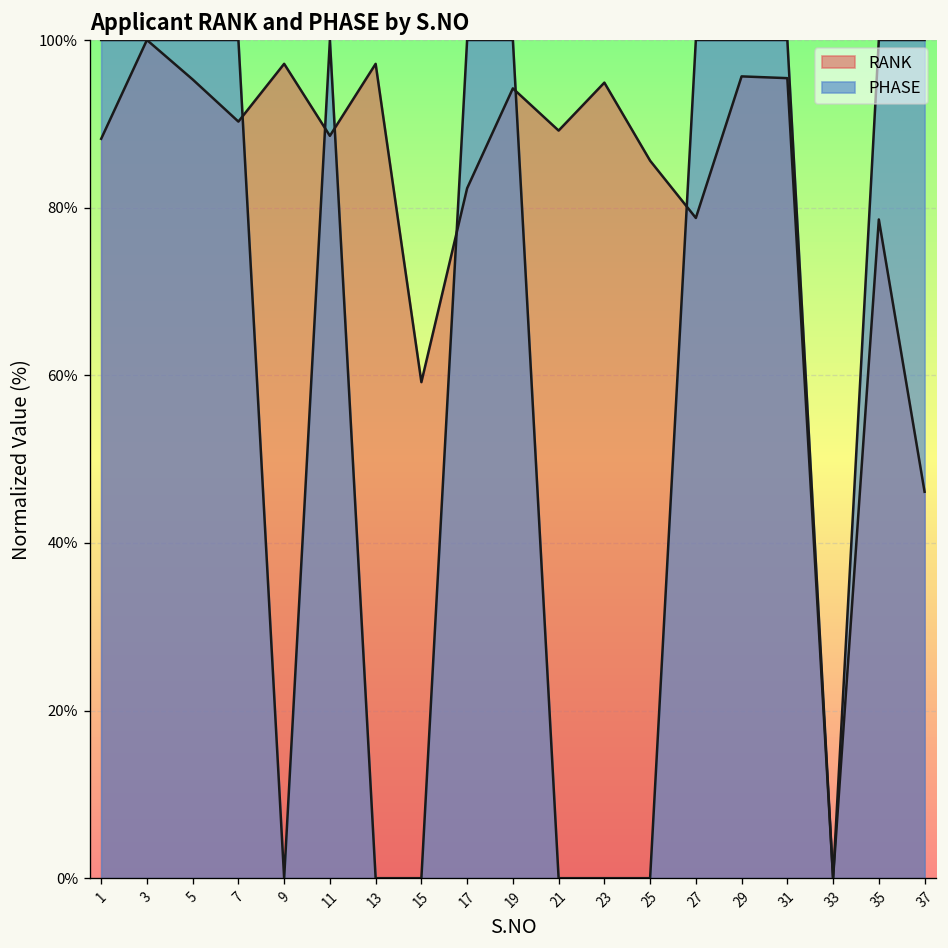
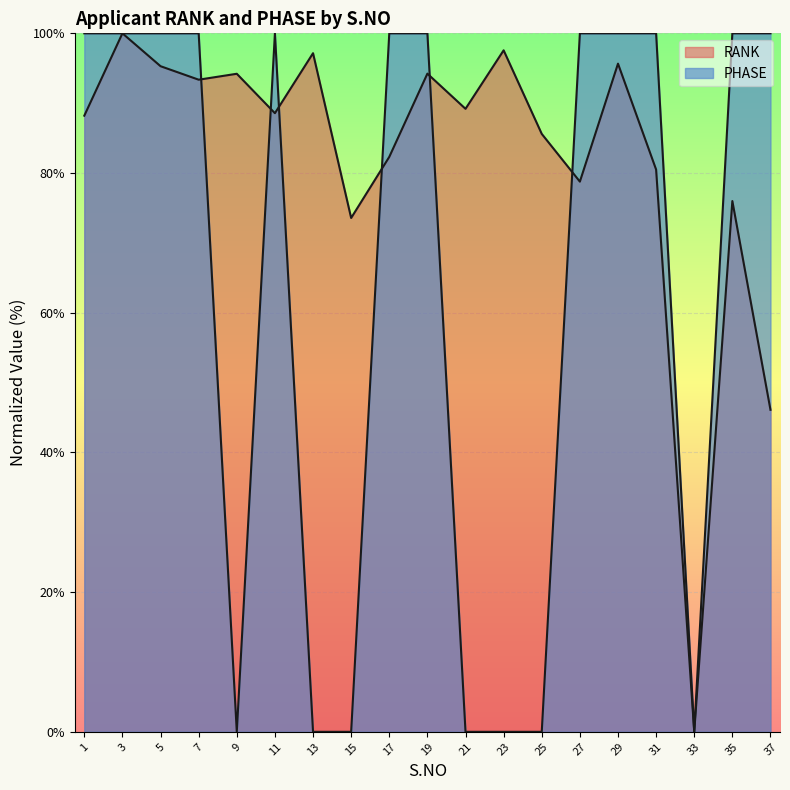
  {
    "RANK": {
      "1": "88%",
      "5": "95%",
-     "7": "90%",
-     "9": "97%",
+     "7": "93%",
+     "9": "94%",
      "11": "89%",
      "13": "97%",
-     "15": "59%",
+     "15": "74%",
      "17": "82%",
      "19": "94%",
      "21": "89%",
-     "23": "95%",
+     "23": "98%",
      "25": "86%",
      "27": "79%",
      "29": "96%",
-     "31": "95%",
-     "35": "79%",
+     "31": "80%",
+     "35": "76%",
      "37": "46%"
    },
    "PHASE": {
      "1": "100%",
      "5": "100%",
      "7": "100%",
      "9": "0%",
      "11": "100%",
      "13": "0%",
      "15": "0%",
      "17": "100%",
      "19": "100%",
      "21": "0%",
      "23": "0%",
      "25": "0%",
      "27": "100%",
      "29": "100%",
      "31": "100%",
      "35": "100%",
      "37": "100%"
    }
  }
